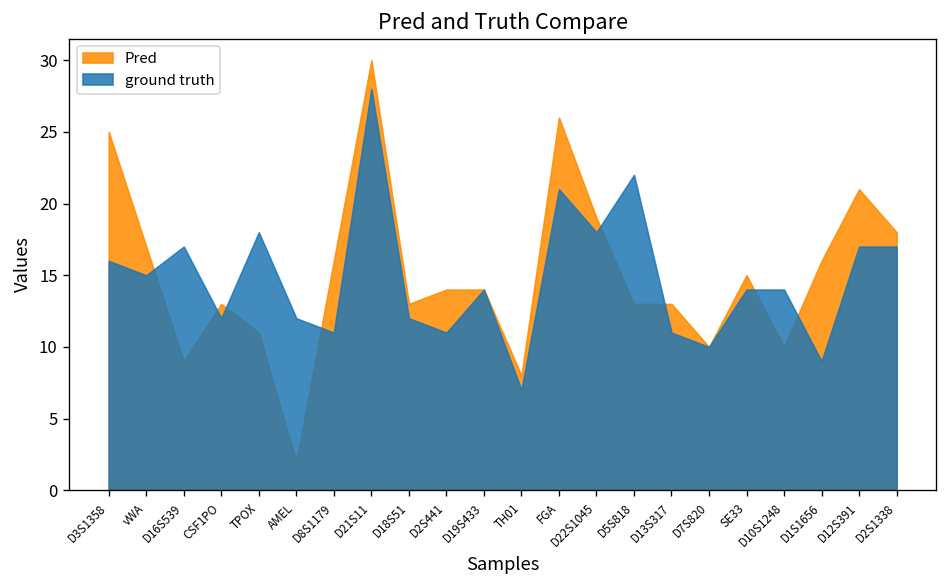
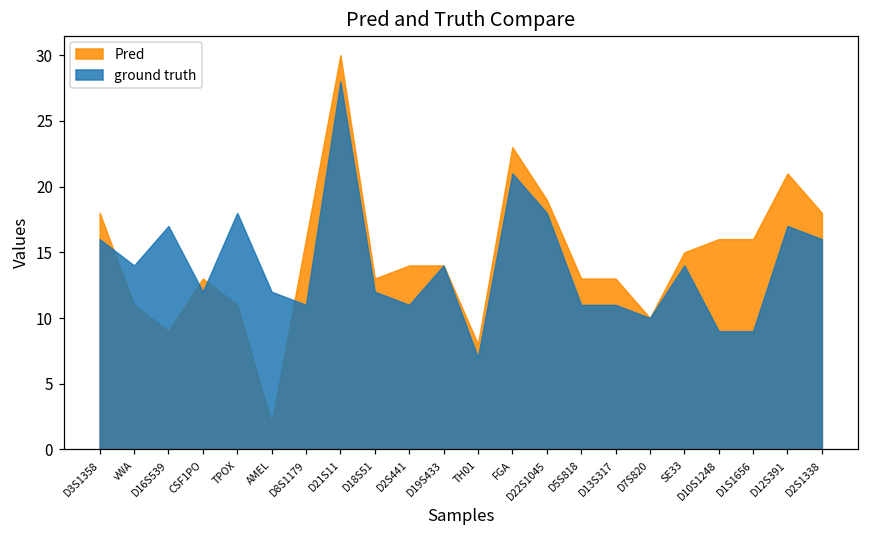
  {
    "Pred": {
-     "D3S1358": 25,
-     "vWA": 17,
+     "D3S1358": 18,
+     "vWA": 11,
      "D16S539": 9,
      "CSF1PO": 13,
      "TPOX": 11,
      "AMEL": 2,
      "D8S1179": 16,
      "D21S11": 30,
      "D18S51": 13,
      "D2S441": 14,
      "TH01": 8,
-     "FGA": 26,
+     "FGA": 23,
      "D22S1045": 19,
      "D5S818": 13,
      "D13S317": 13,
      "SE33": 15,
-     "D10S1248": 10,
+     "D10S1248": 16,
      "D1S1656": 16,
      "D12S391": 21,
      "D2S1338": 18
    },
    "ground truth": {
      "D3S1358": 16,
-     "vWA": 15,
+     "vWA": 14,
      "D16S539": 17,
      "CSF1PO": 12,
      "TPOX": 18,
      "AMEL": 12,
      "D8S1179": 11,
      "D21S11": 28,
      "D18S51": 12,
      "D2S441": 11,
      "TH01": 7,
      "FGA": 21,
      "D22S1045": 18,
-     "D5S818": 22,
+     "D5S818": 11,
      "D13S317": 11,
      "SE33": 14,
-     "D10S1248": 14,
+     "D10S1248": 9,
      "D1S1656": 9,
      "D12S391": 17,
-     "D2S1338": 17
+     "D2S1338": 16
    }
  }
